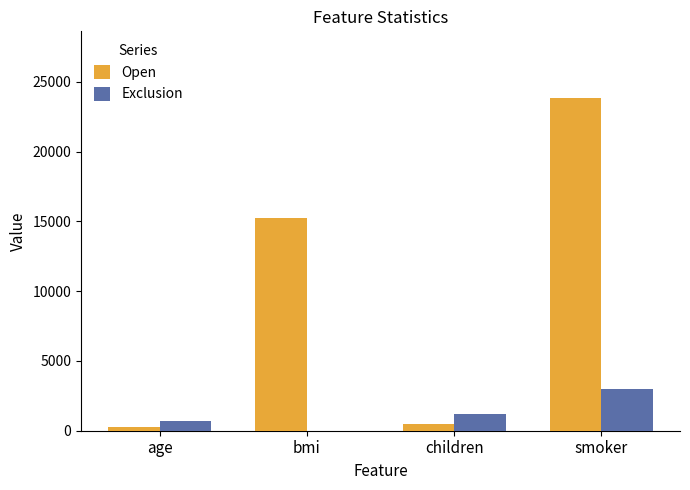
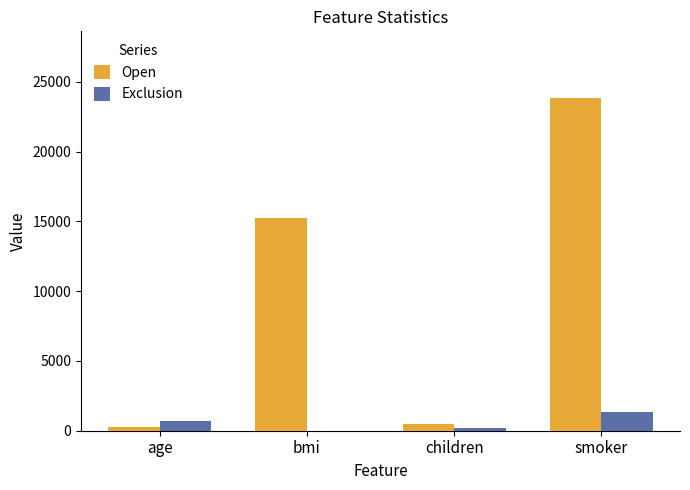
  {
    "Open": {
      "age": 300,
      "bmi": 15300,
      "children": 500,
      "smoker": 23800
    },
    "Exclusion": {
      "age": 700,
-     "children": 1200,
-     "smoker": 3000
+     "children": 200,
+     "smoker": 1300
    }
  }
